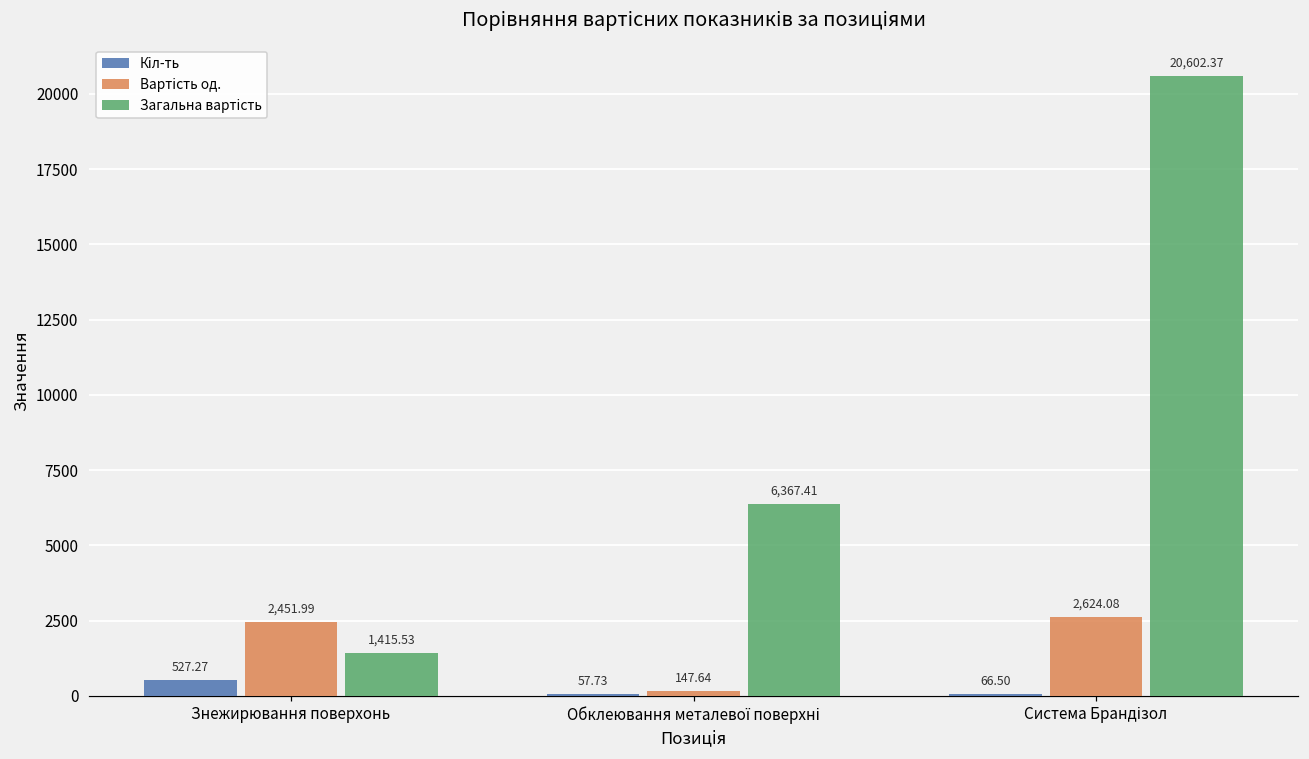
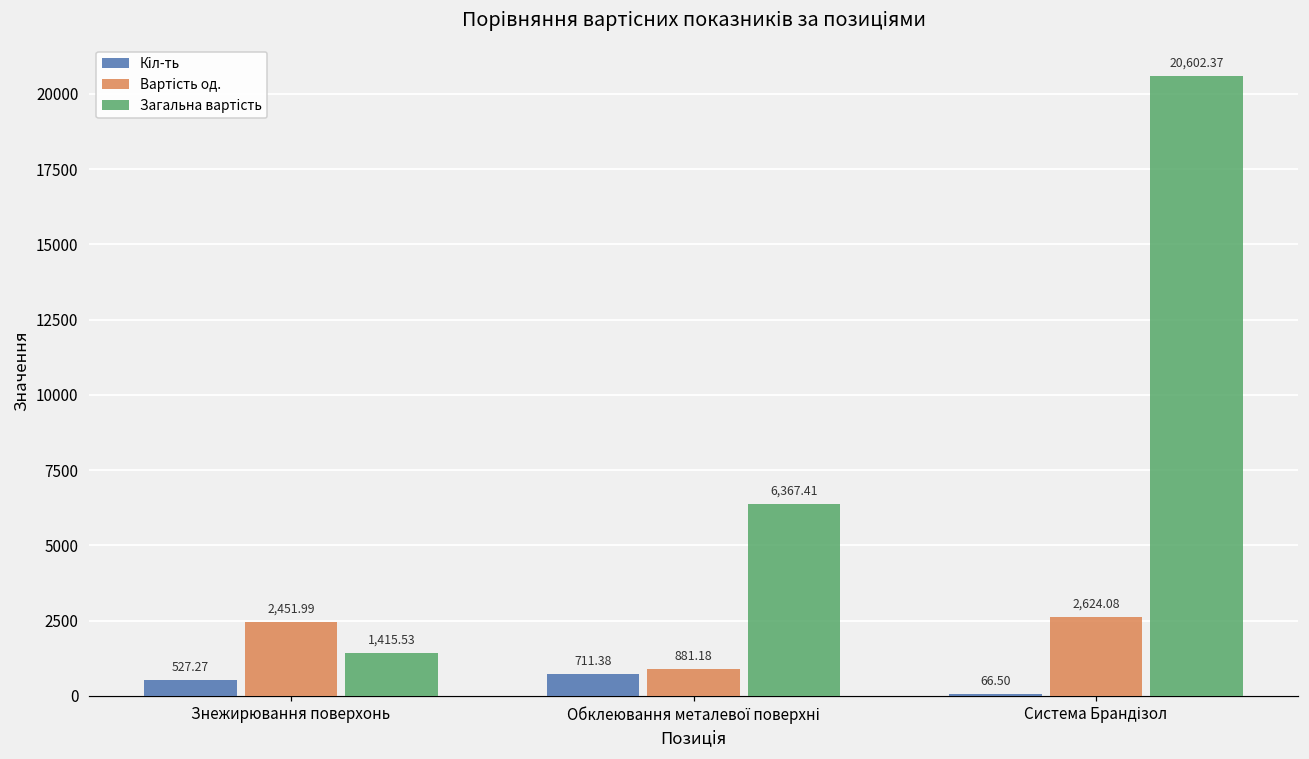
  {
    "Кіл-ть": {
      "Знежирювання поверхонь": "527.27",
-     "Обклеювання металевої поверхні": "57.73",
+     "Обклеювання металевої поверхні": "711.38",
      "Система Брандізол": "66.50"
    },
    "Вартість од.": {
      "Знежирювання поверхонь": "2,451.99",
-     "Обклеювання металевої поверхні": "147.64",
+     "Обклеювання металевої поверхні": "881.18",
      "Система Брандізол": "2,624.08"
    },
    "Загальна вартість": {
      "Знежирювання поверхонь": "1,415.53",
      "Обклеювання металевої поверхні": "6,367.41",
      "Система Брандізол": "20,602.37"
    }
  }
